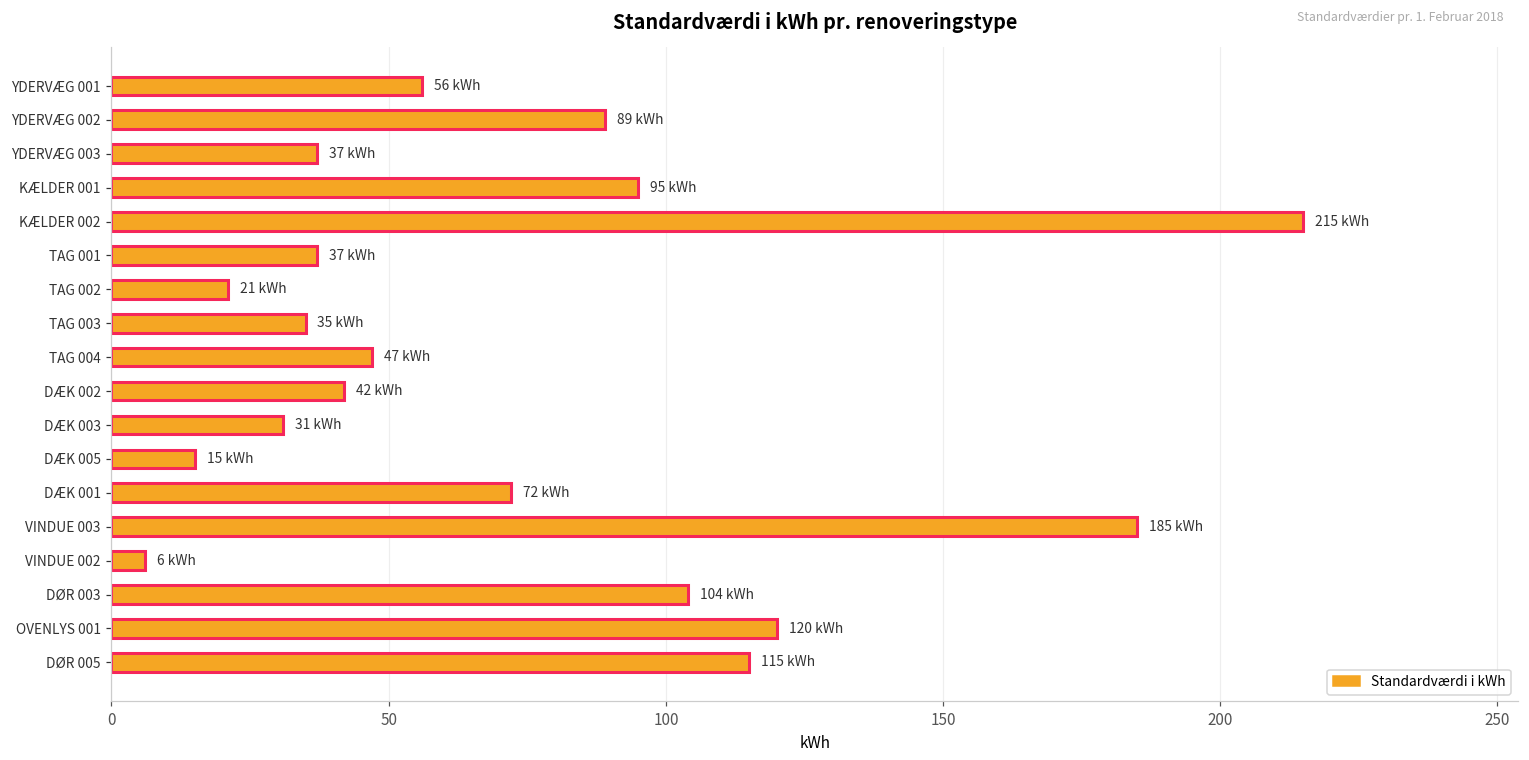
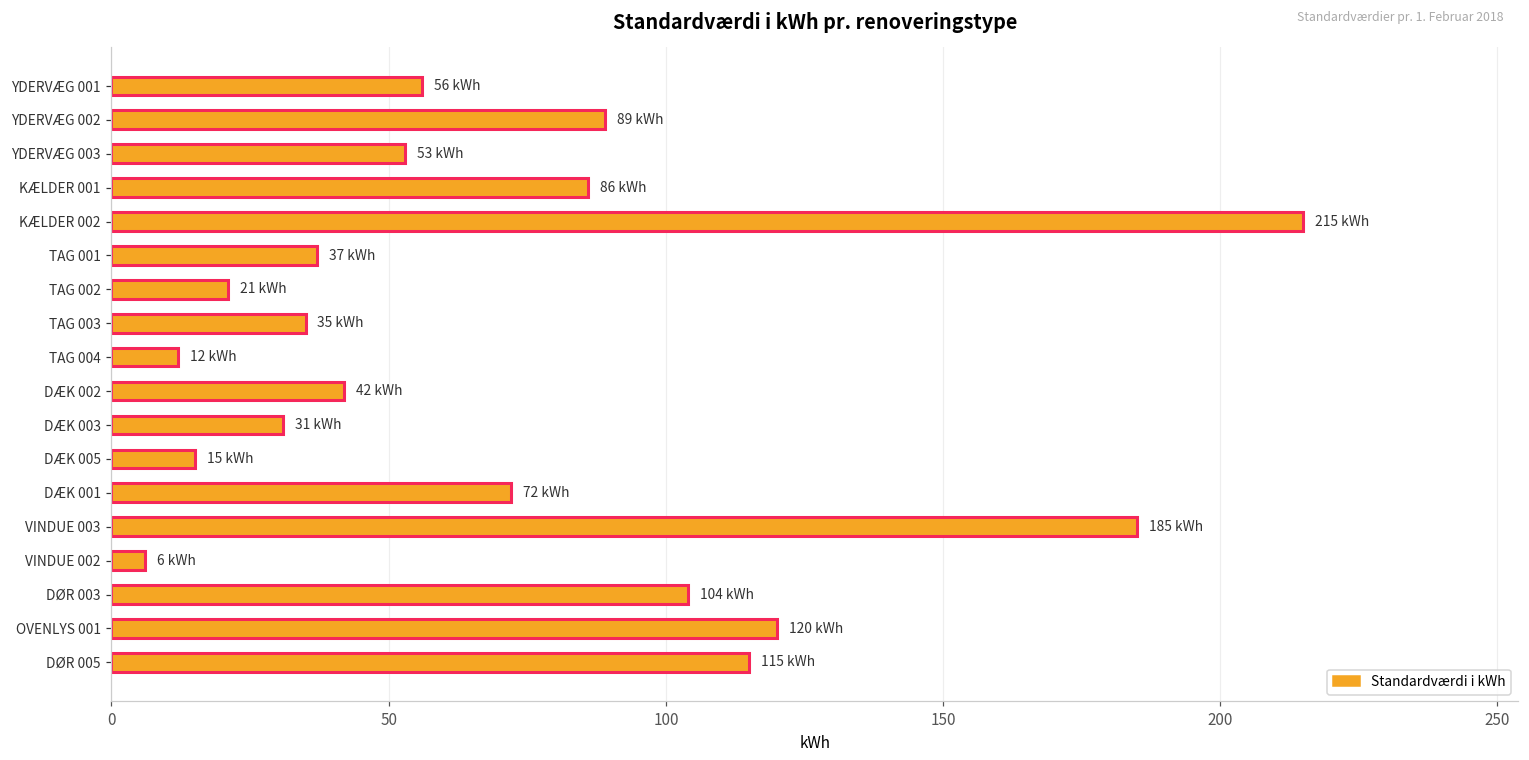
  {
    "YDERVÆG 001": 56,
    "YDERVÆG 002": 89,
-   "YDERVÆG 003": 37,
-   "KÆLDER 001": 95,
+   "YDERVÆG 003": 53,
+   "KÆLDER 001": 86,
    "KÆLDER 002": 215,
    "TAG 001": 37,
    "TAG 002": 21,
    "TAG 003": 35,
-   "TAG 004": 47,
+   "TAG 004": 12,
    "DÆK 002": 42,
    "DÆK 003": 31,
    "DÆK 005": 15,
    "DÆK 001": 72,
    "VINDUE 003": 185,
    "VINDUE 002": 6,
    "DØR 003": 104,
    "OVENLYS 001": 120,
    "DØR 005": 115
  }
